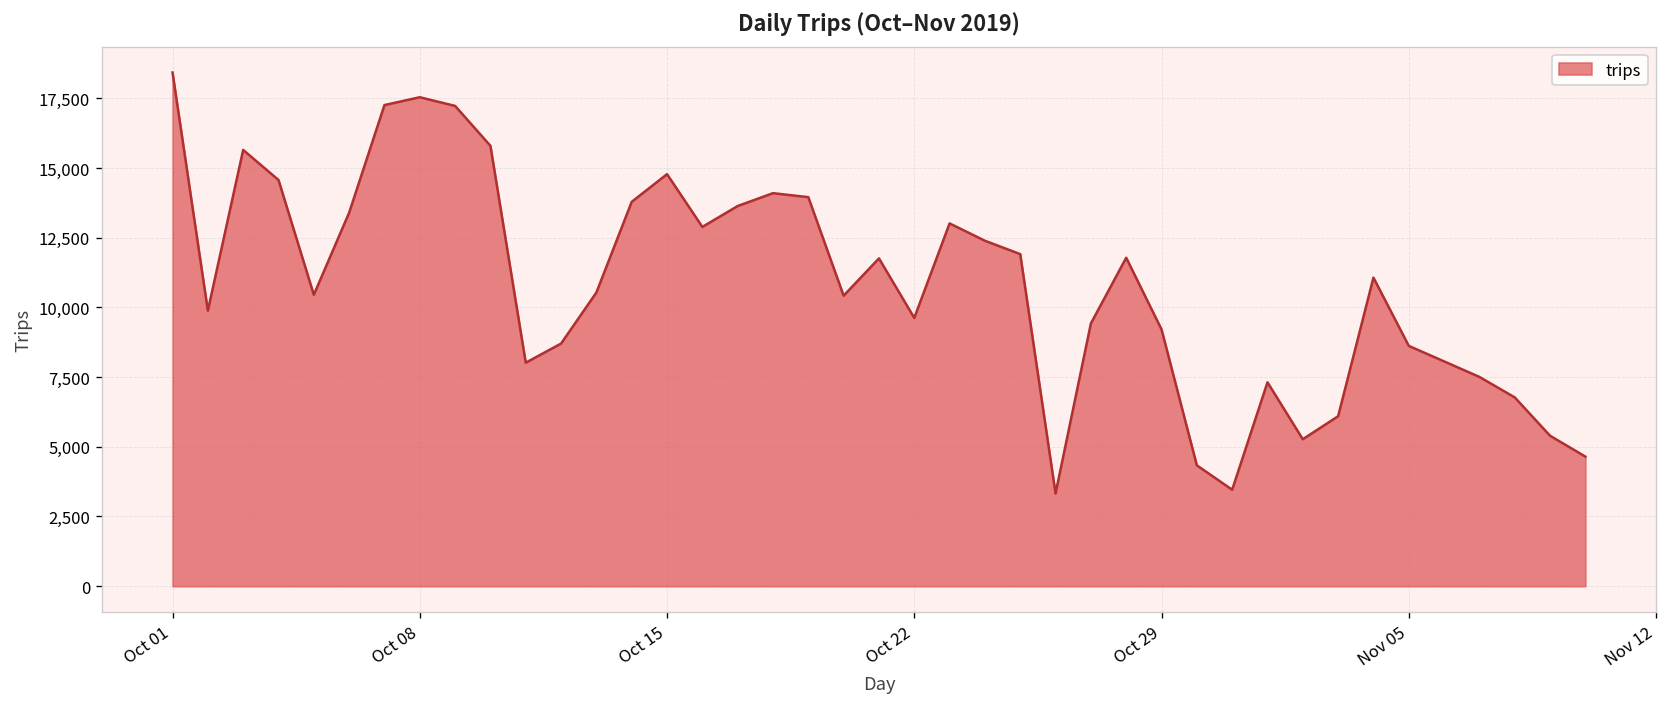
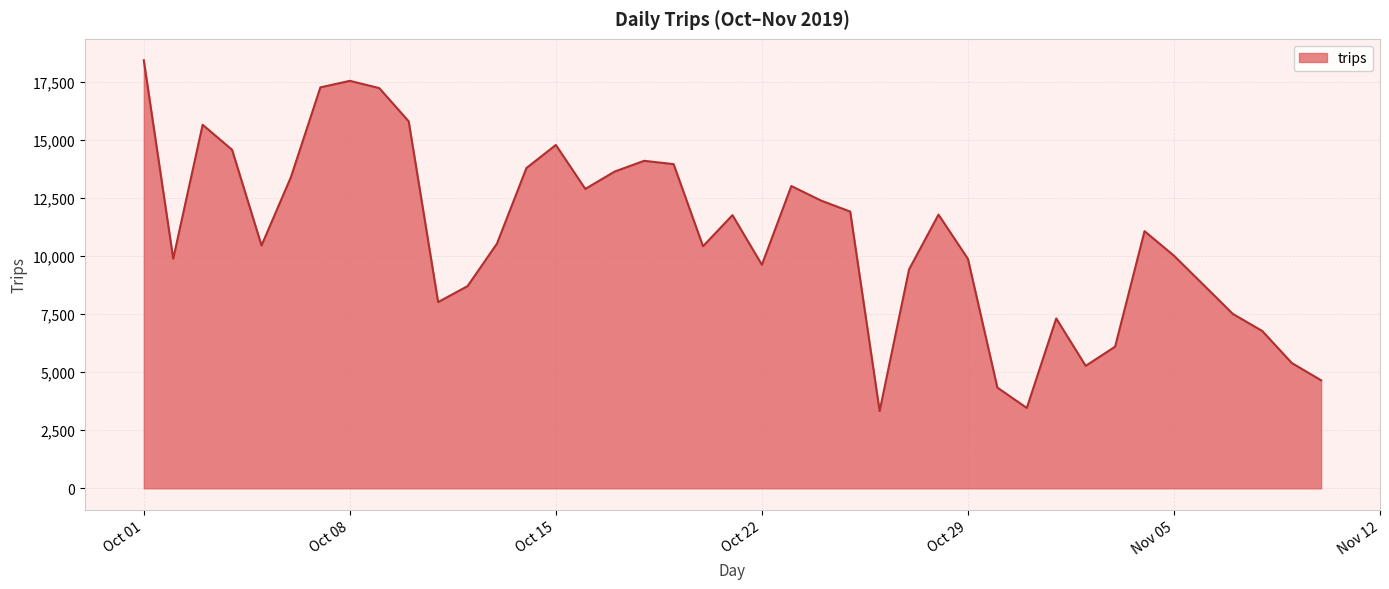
  {
    "Oct 01": "18,400",
    "Oct 08": "17,500",
    "Oct 15": "14,800",
    "Oct 22": "9,600",
-   "Oct 29": "9,200",
-   "Nov 05": "8,600"
+   "Oct 29": "9,900",
+   "Nov 05": "10,000"
  }
